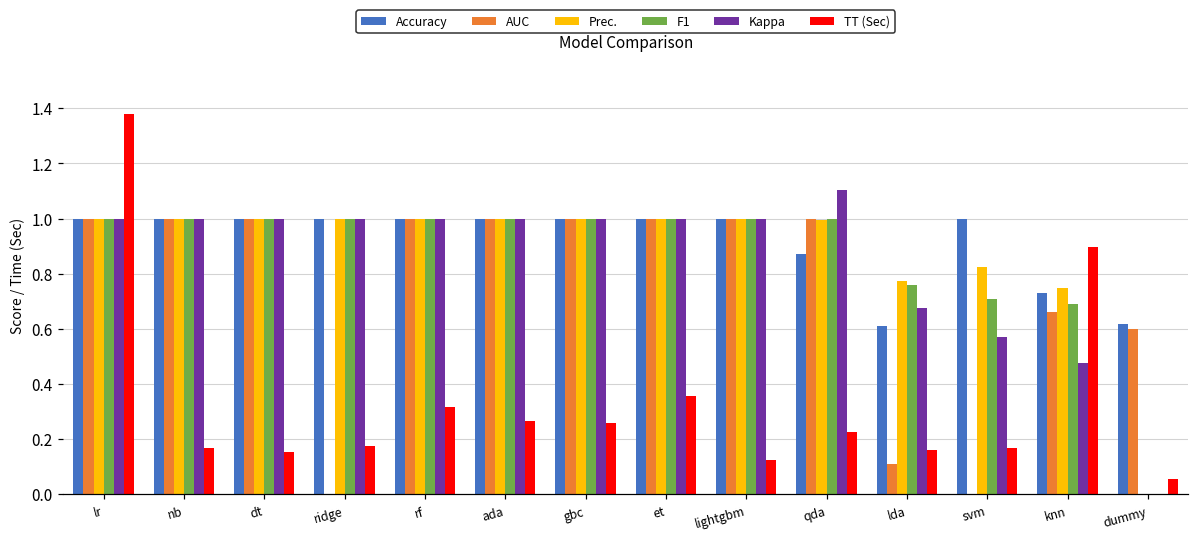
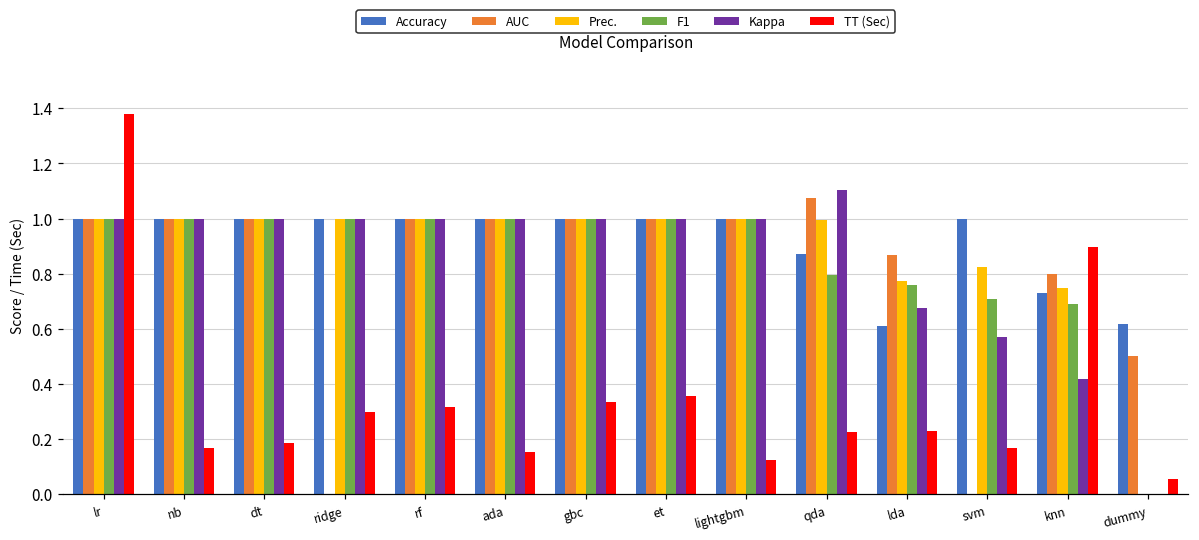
  {
    "Accuracy": {
      "lr": 1.00,
      "nb": 1.00,
      "dt": 1.00,
      "ridge": 1.00,
      "rf": 1.00,
      "ada": 1.00,
      "gbc": 1.00,
      "et": 1.00,
      "lightgbm": 1.00,
      "qda": 0.87,
      "lda": 0.61,
      "svm": 1.00,
      "knn": 0.73,
      "dummy": 0.62
    },
    "AUC": {
      "lr": 1.00,
      "nb": 1.00,
      "dt": 1.00,
      "ridge": 0.00,
      "rf": 1.00,
      "ada": 1.00,
      "gbc": 1.00,
      "et": 1.00,
      "lightgbm": 1.00,
-     "qda": 1.00,
-     "lda": 0.11,
+     "qda": 1.08,
+     "lda": 0.87,
      "svm": 0.00,
-     "knn": 0.66,
-     "dummy": 0.6
+     "knn": 0.80,
+     "dummy": 0.5
    },
    "Prec.": {
      "lr": 1.00,
      "nb": 1.00,
      "dt": 1.00,
      "ridge": 1.00,
      "rf": 1.00,
      "ada": 1.00,
      "gbc": 1.00,
      "et": 1.00,
      "lightgbm": 1.00,
      "qda": 1.00,
      "lda": 0.77,
      "svm": 0.82,
      "knn": 0.75,
      "dummy": 0.00
    },
    "F1": {
      "lr": 1.00,
      "nb": 1.00,
      "dt": 1.00,
      "ridge": 1.00,
      "rf": 1.00,
      "ada": 1.00,
      "gbc": 1.00,
      "et": 1.00,
      "lightgbm": 1.00,
-     "qda": 1.00,
+     "qda": 0.80,
      "lda": 0.76,
      "svm": 0.71,
      "knn": 0.69,
      "dummy": 0.00
    },
    "Kappa": {
      "lr": 1.00,
      "nb": 1.00,
      "dt": 1.00,
      "ridge": 1.00,
      "rf": 1.00,
      "ada": 1.00,
      "gbc": 1.00,
      "et": 1.00,
      "lightgbm": 1.00,
      "qda": 1.10,
      "lda": 0.68,
      "svm": 0.57,
-     "knn": 0.47,
+     "knn": 0.42,
      "dummy": 0.00
    },
    "TT (Sec)": {
      "lr": 1.38,
      "nb": 0.17,
-     "dt": 0.15,
-     "ridge": 0.18,
+     "dt": 0.19,
+     "ridge": 0.30,
      "rf": 0.32,
-     "ada": 0.27,
-     "gbc": 0.26,
+     "ada": 0.15,
+     "gbc": 0.34,
      "et": 0.36,
      "lightgbm": 0.12,
      "qda": 0.23,
-     "lda": 0.16,
+     "lda": 0.23,
      "svm": 0.17,
      "knn": 0.90,
      "dummy": 0.06
    }
  }
